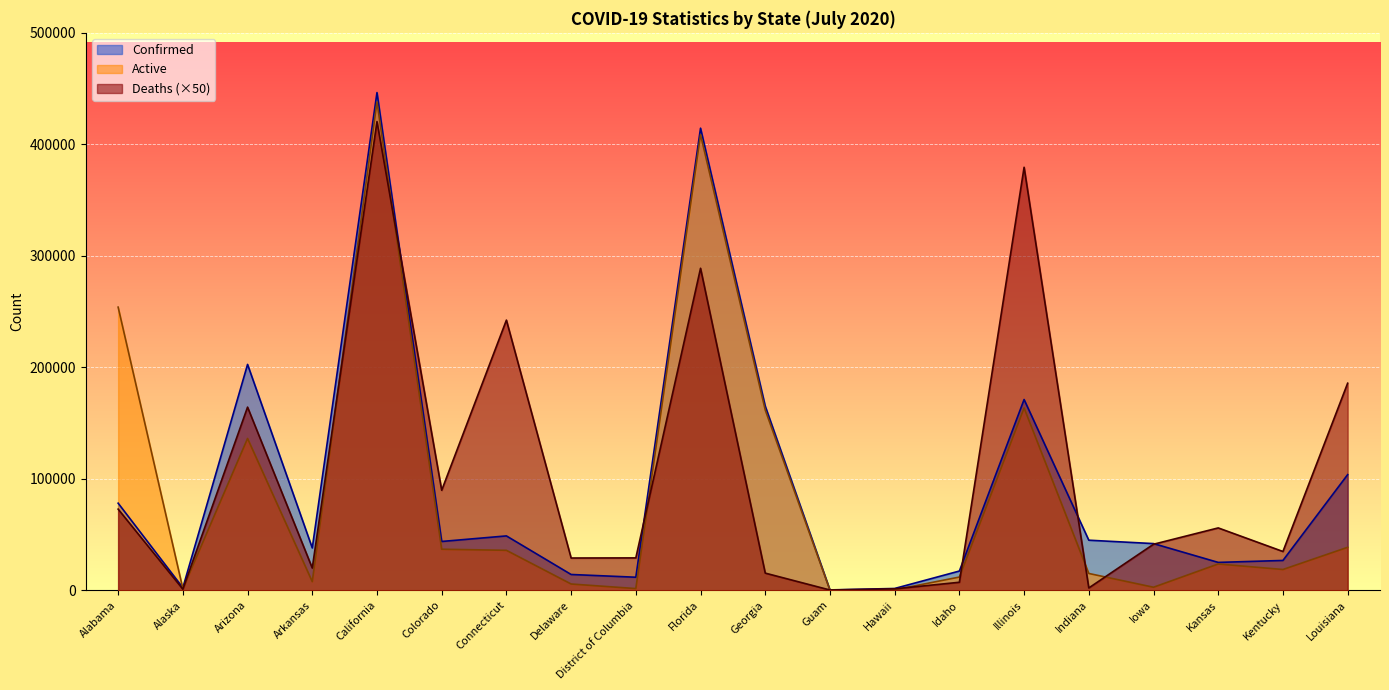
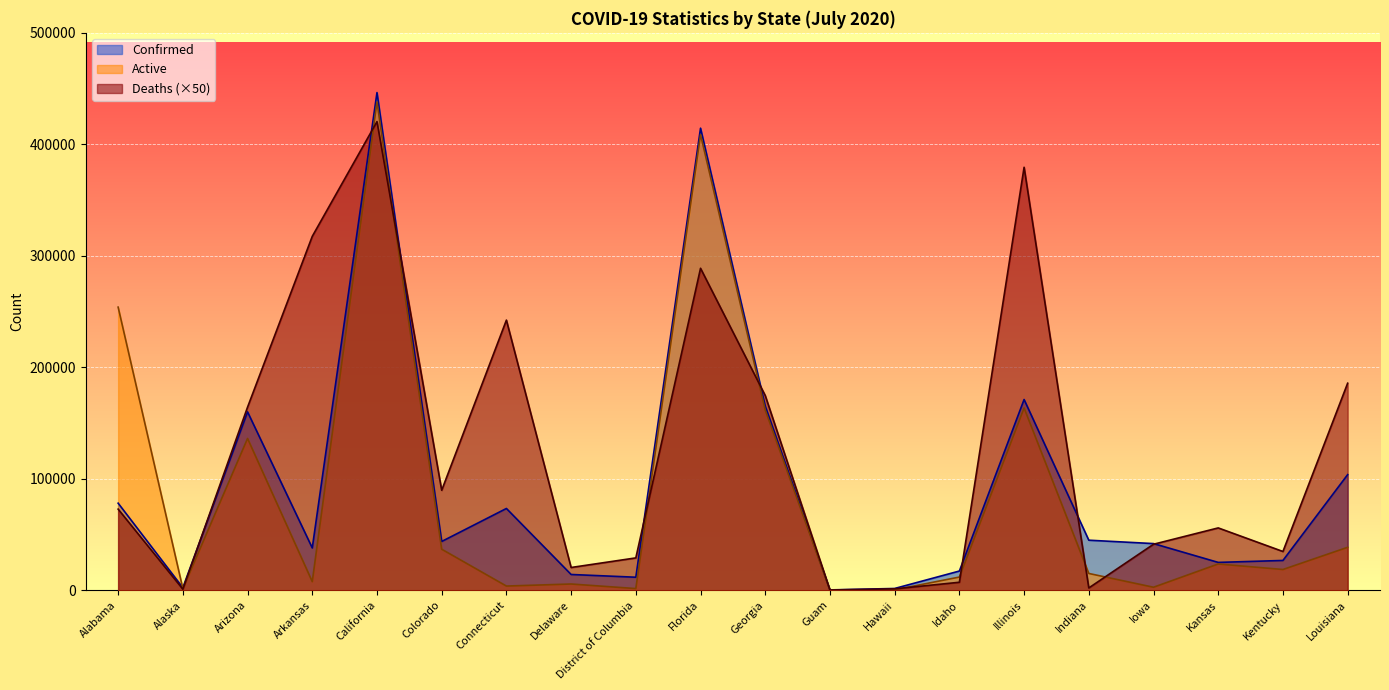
  {
    "Confirmed": {
      "Alabama": 78000,
-     "Arizona": 203000,
+     "Arizona": 160000,
      "Arkansas": 38000,
      "California": 446000,
      "Colorado": 44000,
-     "Connecticut": 49000,
+     "Connecticut": 73000,
      "Delaware": 14000,
      "District of Columbia": 12000,
      "Florida": 415000,
      "Georgia": 165000,
      "Idaho": 17000,
      "Illinois": 171000,
      "Indiana": 45000,
      "Kentucky": 27000,
      "Louisiana": 104000
    },
    "Active": {
      "Alabama": 254000,
      "Arizona": 136000,
      "Arkansas": 8000,
      "California": 438000,
      "Colorado": 37000,
-     "Connecticut": 36000,
+     "Connecticut": 4000,
      "Delaware": 6000,
      "District of Columbia": 2000,
      "Florida": 409000,
      "Georgia": 162000,
      "Idaho": 12000,
      "Illinois": 164000,
      "Indiana": 15000,
      "Iowa": 3000,
      "Kentucky": 19000,
      "Louisiana": 39000
    },
    "Deaths (×50)": {
      "Alabama": 73000,
      "Arizona": 164000,
-     "Arkansas": 20000,
+     "Arkansas": 318000,
      "California": 420000,
      "Colorado": 90000,
      "Connecticut": 242000,
-     "Delaware": 29000,
+     "Delaware": 20000,
      "District of Columbia": 29000,
      "Florida": 289000,
-     "Georgia": 15000,
+     "Georgia": 175000,
      "Idaho": 7000,
      "Illinois": 379000,
      "Indiana": 2000,
      "Kansas": 56000,
      "Kentucky": 35000,
      "Louisiana": 186000
    }
  }
